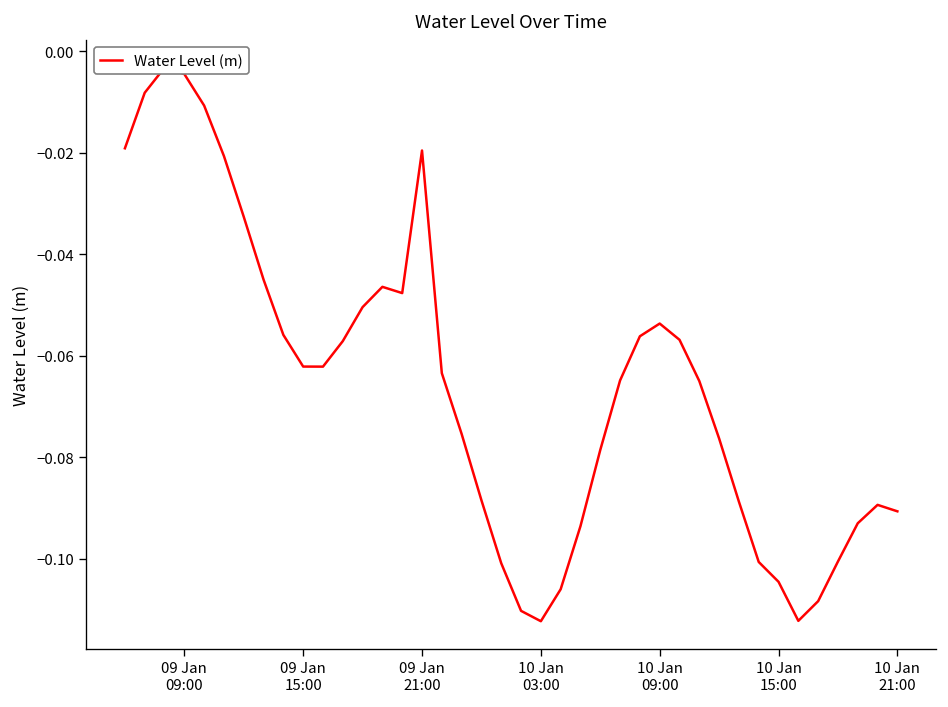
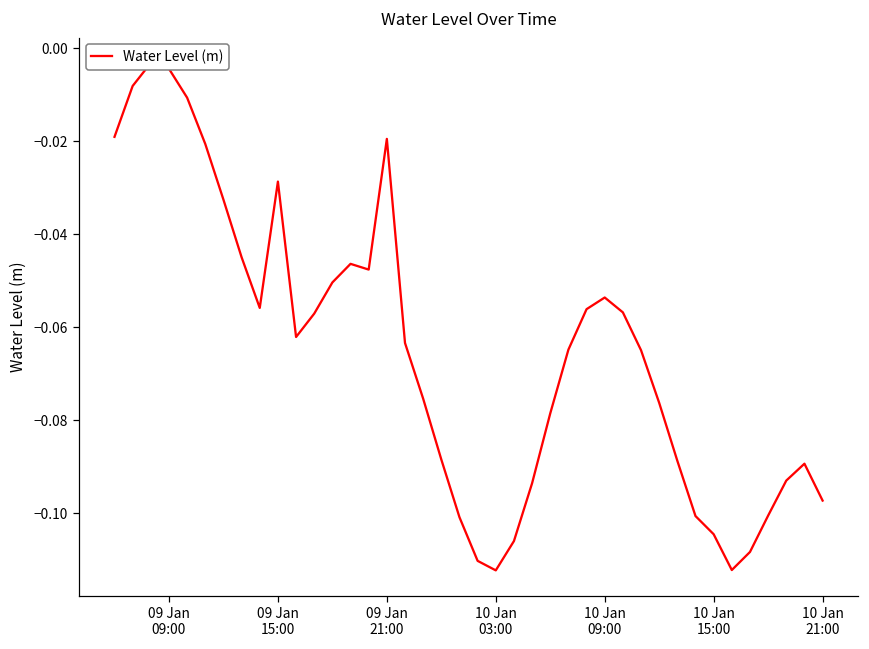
  {
-   "09 Jan 15:00": -0.062,
+   "09 Jan 15:00": -0.029,
    "09 Jan 21:00": -0.020,
    "10 Jan 03:00": -0.112,
    "10 Jan 09:00": -0.054,
    "10 Jan 15:00": -0.105,
-   "10 Jan 21:00": -0.091
+   "10 Jan 21:00": -0.097
  }
